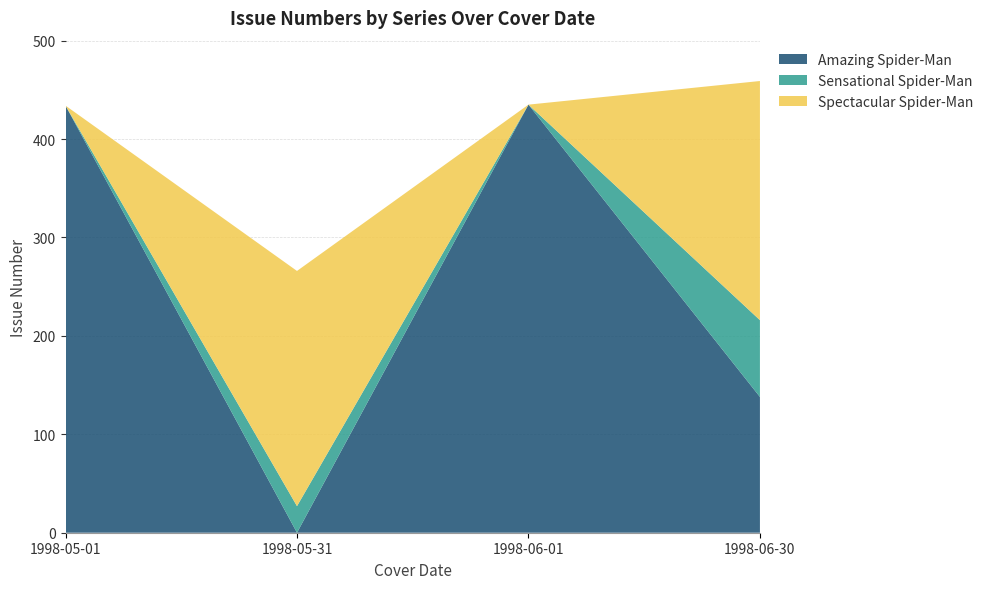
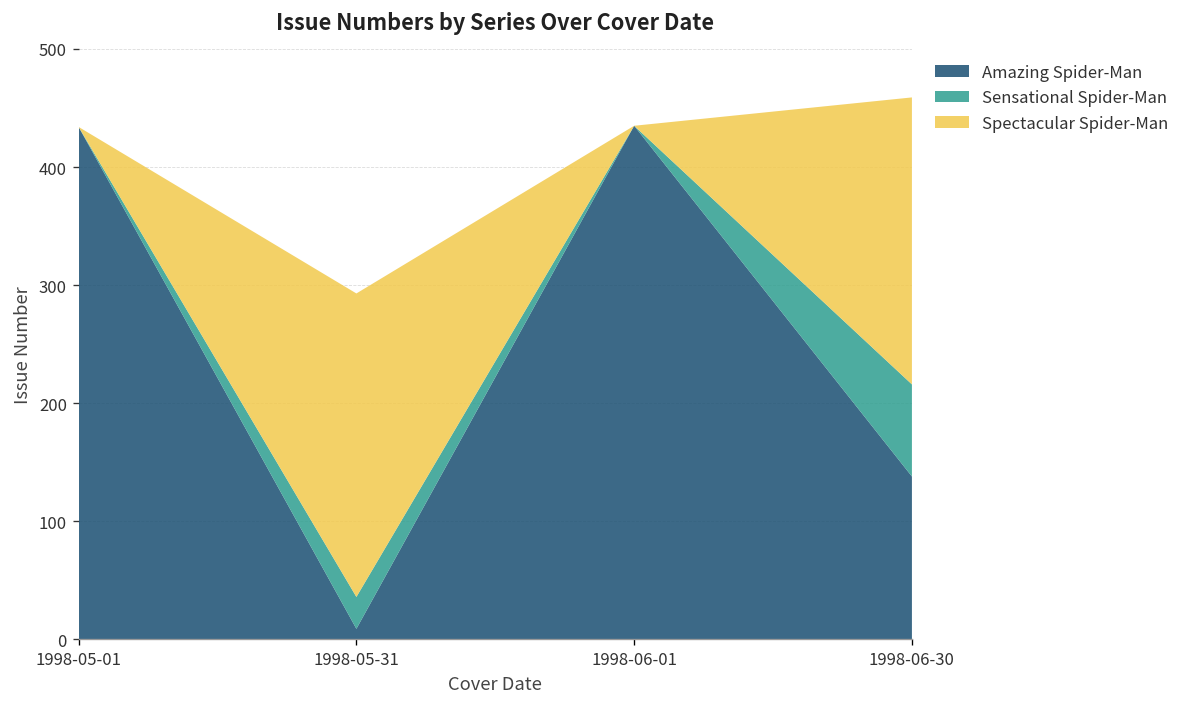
  {
    "Amazing Spider-Man": {
-     "1998-05-31": 0,
+     "1998-05-31": 10,
      "1998-06-30": 140
    },
    "Sensational Spider-Man": {
      "1998-05-31": 30,
      "1998-06-30": 80
    },
    "Spectacular Spider-Man": {
-     "1998-05-31": 240,
+     "1998-05-31": 260,
      "1998-06-30": 240
    }
  }
